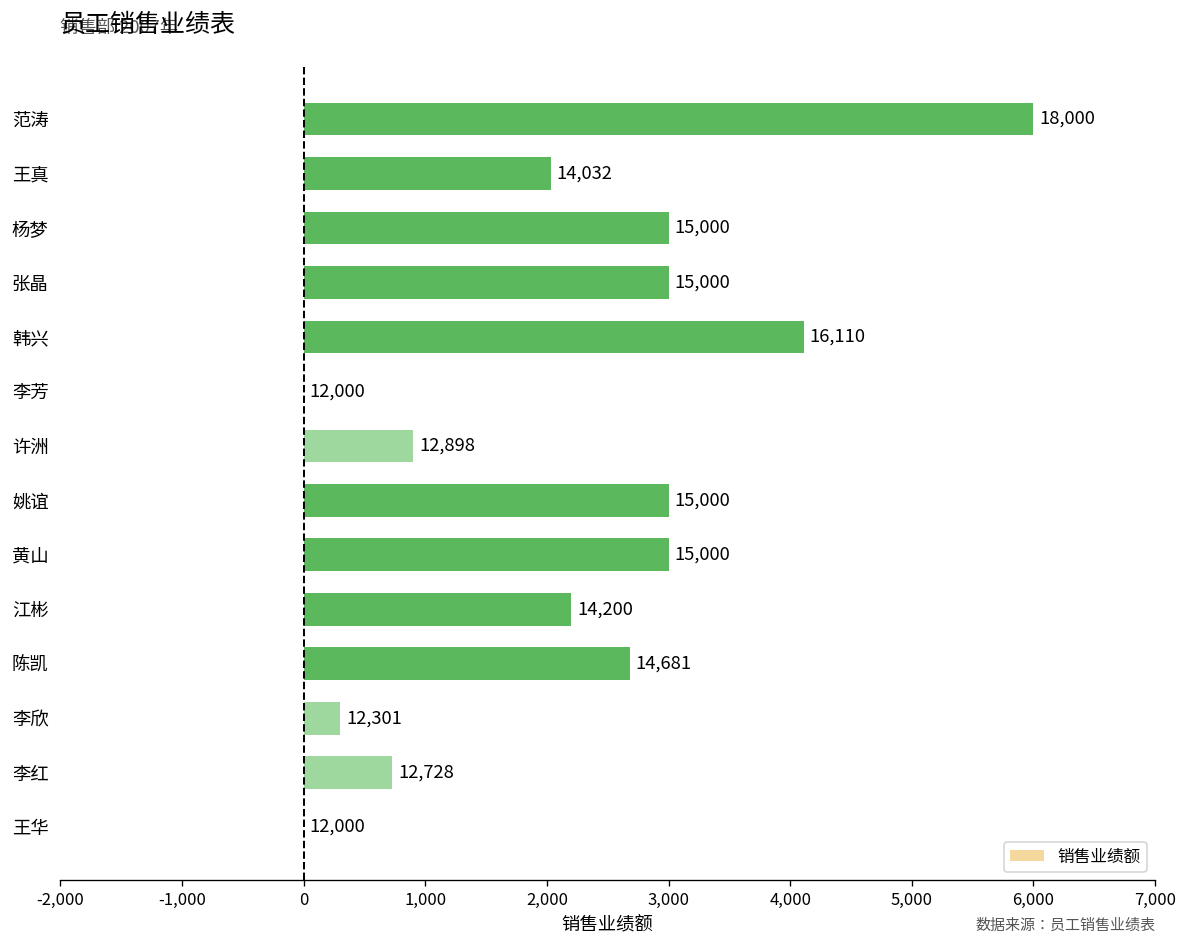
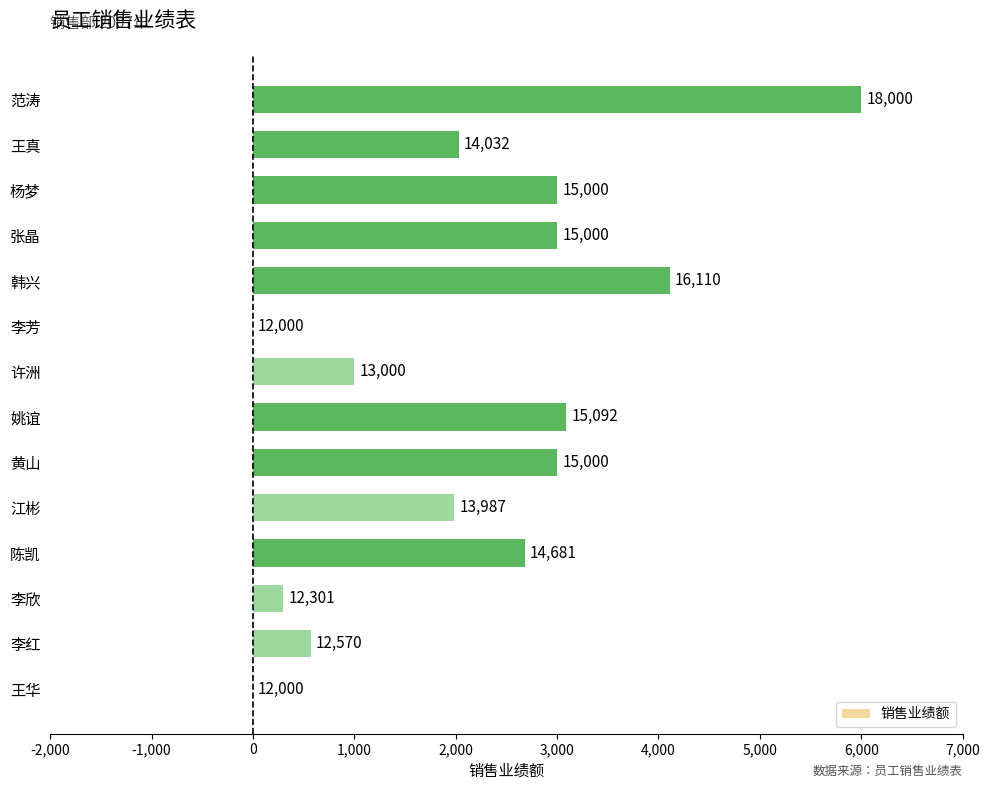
  {
-   "许洲": "12,898",
-   "姚谊": "15,000",
-   "江彬": "14,200",
-   "李红": "12,728"
+   "许洲": "13,000",
+   "姚谊": "15,092",
+   "江彬": "13,987",
+   "李红": "12,570"
  }
